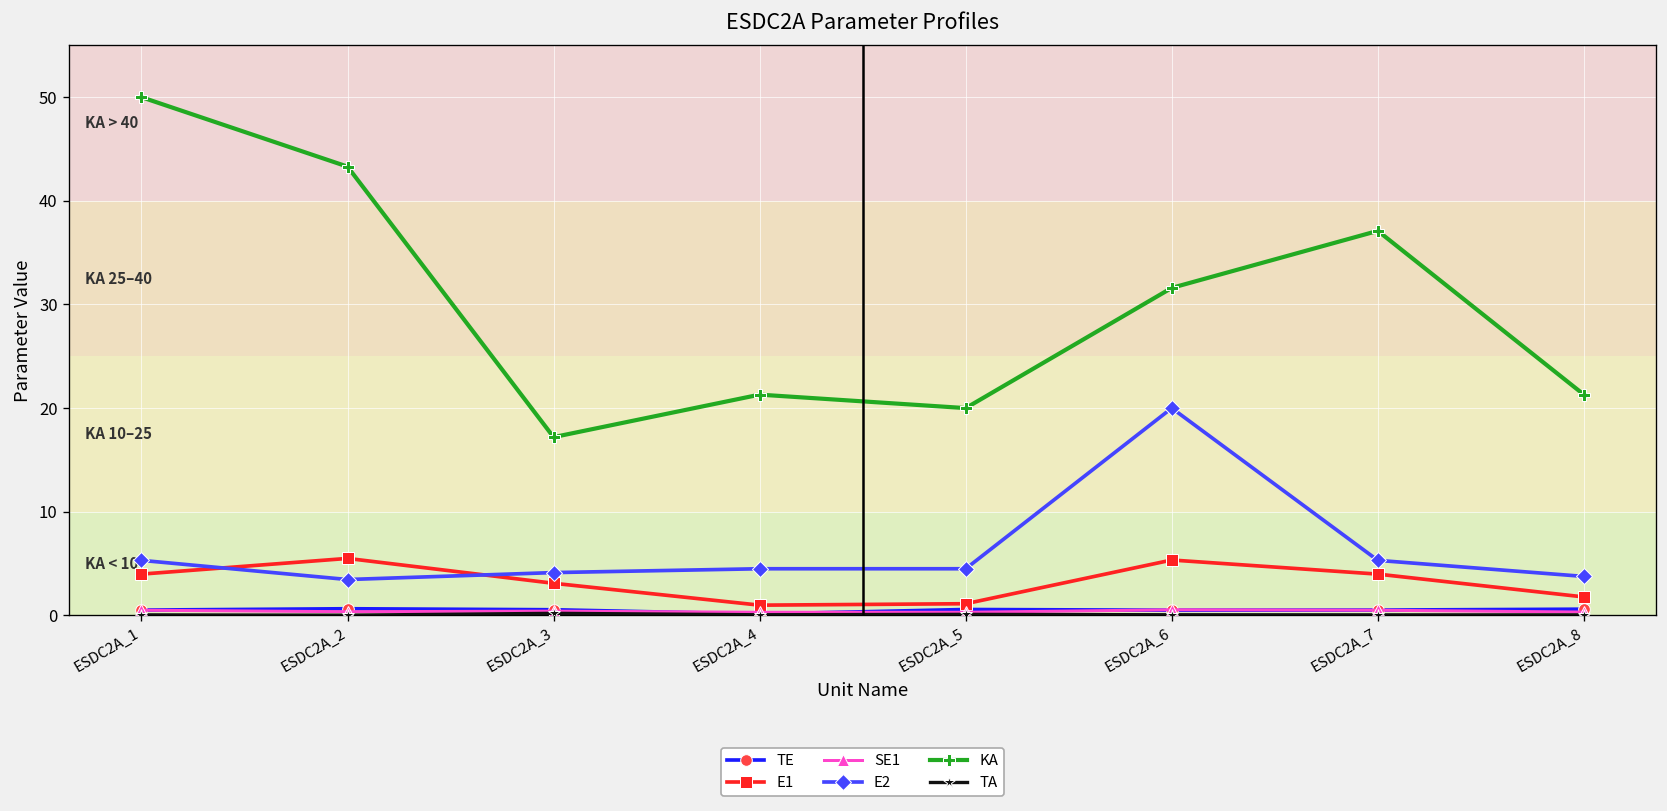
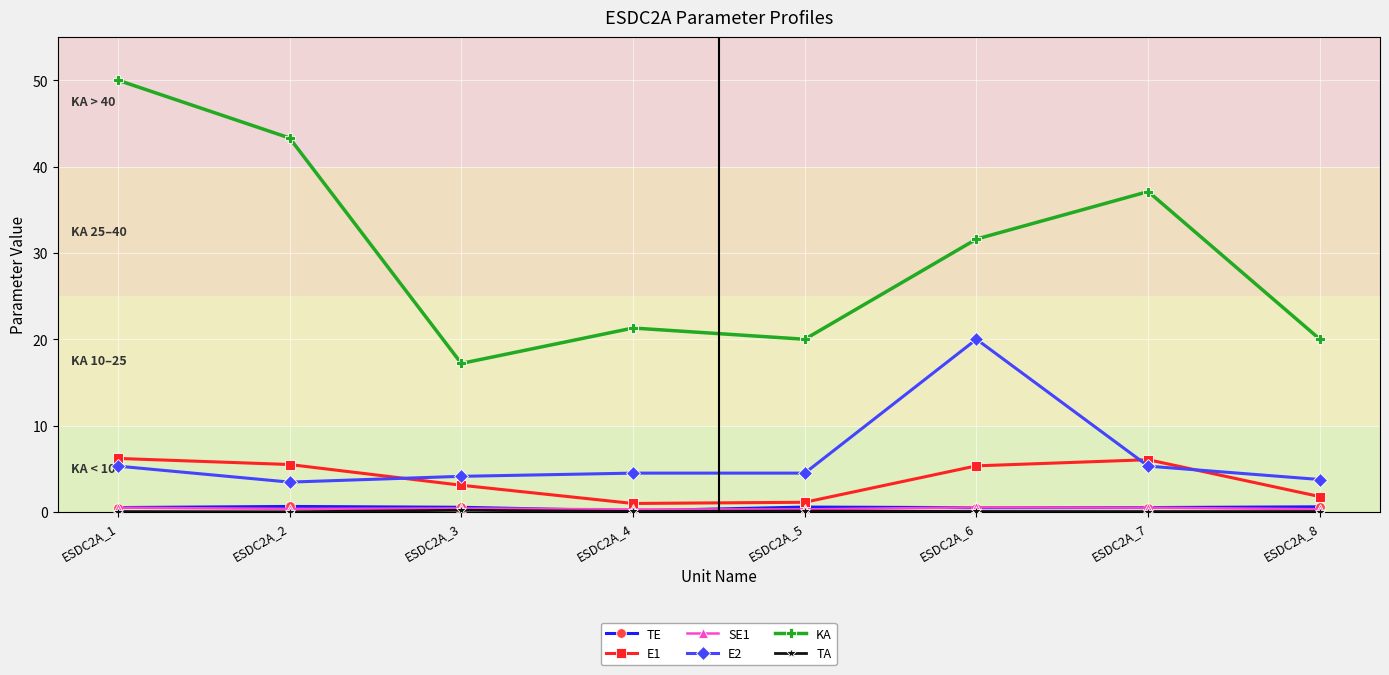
  {
    "E1": {
-     "ESDC2A_1": 4,
+     "ESDC2A_1": 6,
      "ESDC2A_2": 5,
      "ESDC2A_3": 3,
      "ESDC2A_4": 1,
      "ESDC2A_5": 1,
      "ESDC2A_6": 5,
-     "ESDC2A_7": 4,
+     "ESDC2A_7": 6,
      "ESDC2A_8": 2
    },
    "KA": {
      "ESDC2A_2": 43,
      "ESDC2A_3": 17,
      "ESDC2A_4": 21,
      "ESDC2A_5": 20,
      "ESDC2A_6": 32,
      "ESDC2A_7": 37,
-     "ESDC2A_8": 21
+     "ESDC2A_8": 20
    },
    "TA": {
      "ESDC2A_1": 0,
      "ESDC2A_2": 0,
      "ESDC2A_6": 0,
      "ESDC2A_7": 0
    }
  }
